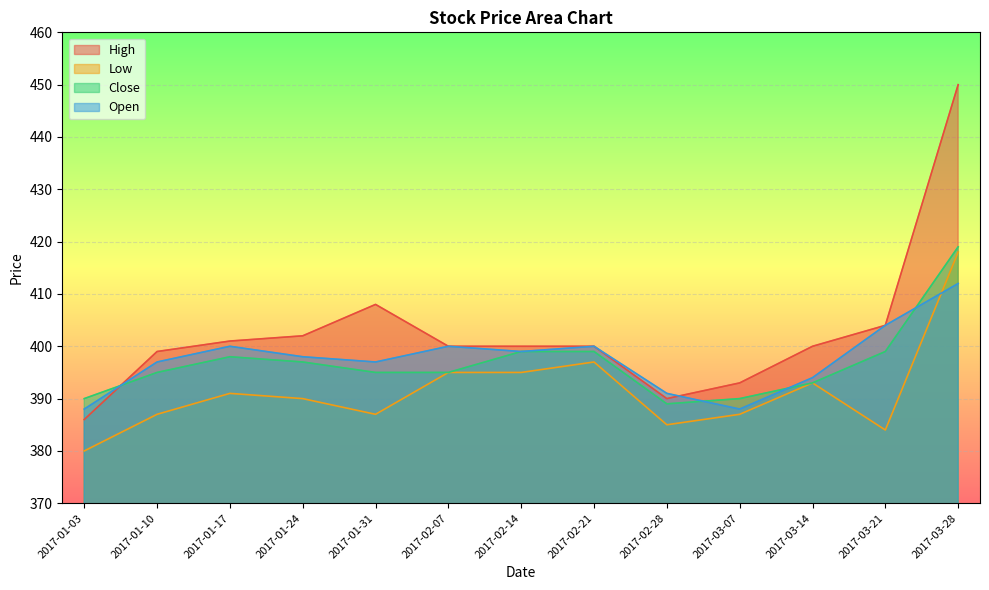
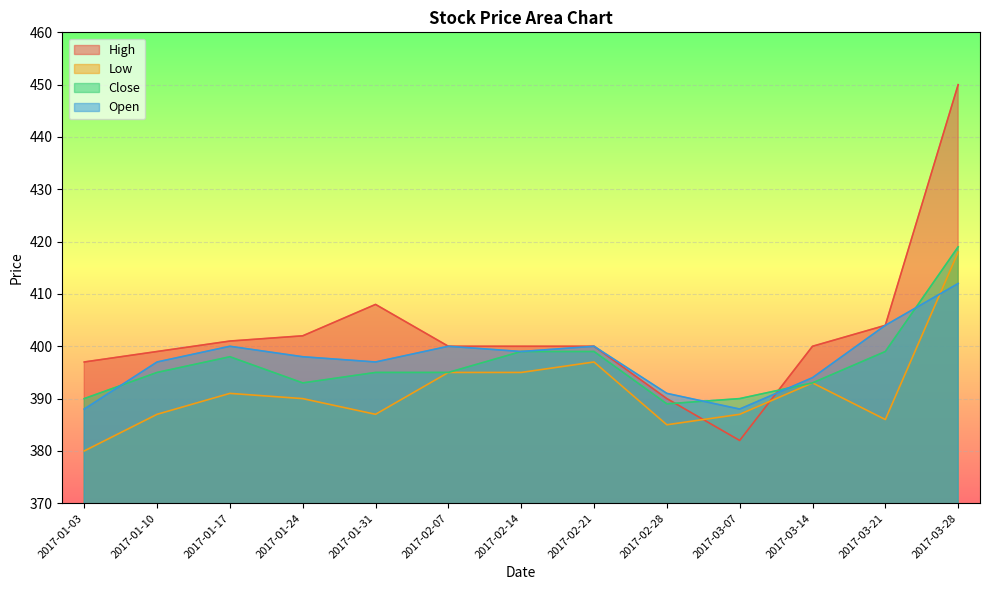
  {
    "High": {
-     "2017-01-03": 386,
+     "2017-01-03": 397,
      "2017-01-10": 399,
      "2017-01-17": 401,
      "2017-01-24": 402,
      "2017-01-31": 408,
      "2017-02-14": 400,
      "2017-02-28": 390,
-     "2017-03-07": 393,
+     "2017-03-07": 382,
      "2017-03-14": 400,
      "2017-03-28": 450
    },
    "Low": {
      "2017-01-03": 380,
      "2017-01-10": 387,
      "2017-01-17": 391,
      "2017-01-24": 390,
      "2017-01-31": 387,
      "2017-02-14": 395,
      "2017-02-21": 397,
      "2017-02-28": 385,
      "2017-03-07": 387,
-     "2017-03-21": 384,
+     "2017-03-21": 386,
      "2017-03-28": 418
    },
    "Close": {
      "2017-01-03": 390,
      "2017-01-10": 395,
      "2017-01-17": 398,
-     "2017-01-24": 397,
+     "2017-01-24": 393,
      "2017-01-31": 395,
      "2017-02-21": 399,
      "2017-02-28": 389,
      "2017-03-07": 390,
      "2017-03-21": 399,
      "2017-03-28": 419
    },
    "Open": {
      "2017-01-03": 388,
      "2017-01-10": 397,
      "2017-01-17": 400,
      "2017-01-24": 398,
      "2017-01-31": 397,
      "2017-02-28": 391,
      "2017-03-07": 388,
      "2017-03-14": 394,
      "2017-03-28": 412
    }
  }
